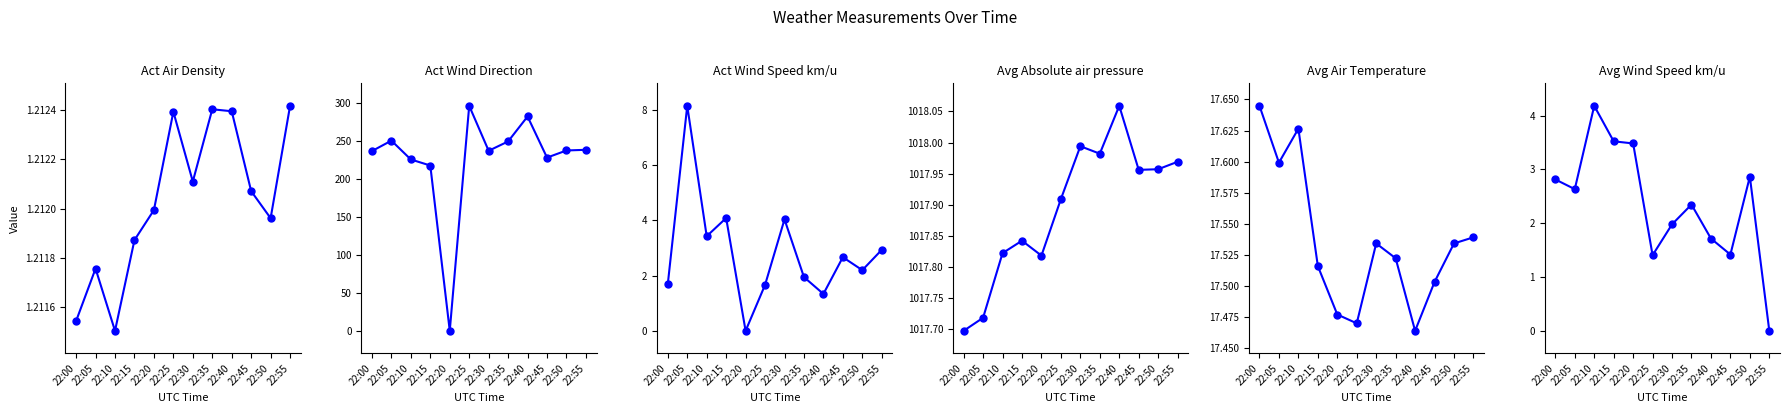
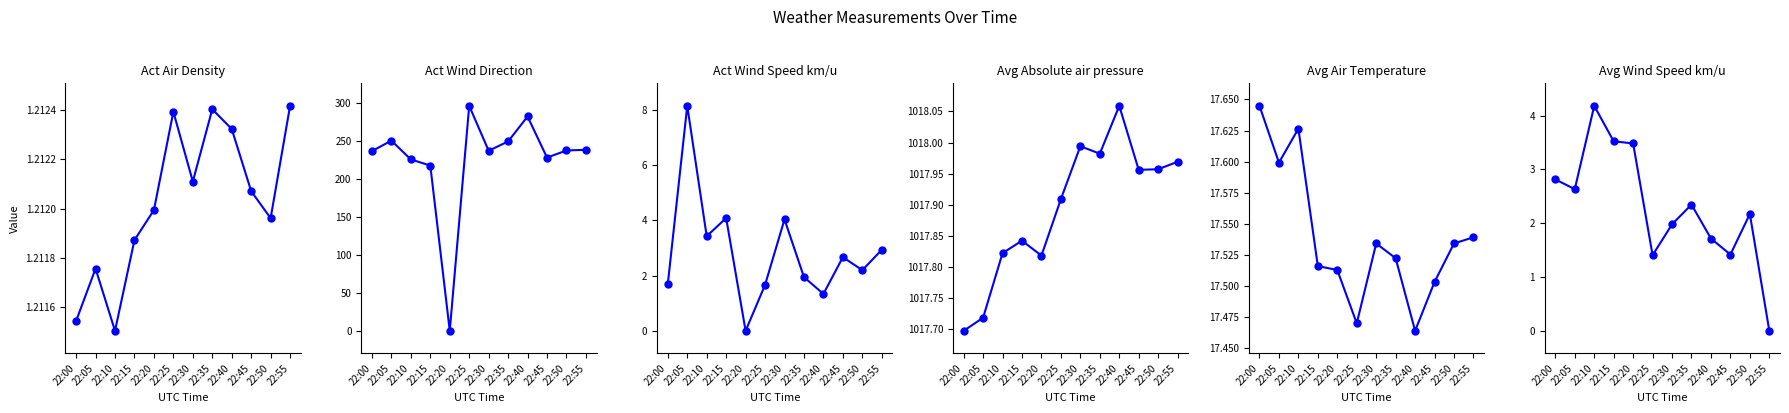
  {
    "Act Air Density": {
      "22:00": 1.21154,
      "22:05": 1.21176,
      "22:10": 1.21150,
      "22:15": 1.21187,
      "22:20": 1.21199,
      "22:25": 1.21239,
      "22:30": 1.21211,
      "22:35": 1.21240,
-     "22:40": 1.21240,
+     "22:40": 1.21232,
      "22:45": 1.21207,
      "22:50": 1.21196,
      "22:55": 1.21242
    },
    "Act Wind Direction": {
      "22:00": 240,
      "22:05": 250,
      "22:10": 230,
      "22:15": 220,
      "22:20": 0,
      "22:25": 300,
      "22:30": 240,
      "22:35": 250,
      "22:40": 280,
      "22:45": 230,
      "22:50": 240,
      "22:55": 240
    },
    "Act Wind Speed km/u": {
      "22:00": 1.7,
      "22:05": 8.1,
      "22:10": 3.4,
      "22:15": 4.1,
      "22:20": 0.0,
      "22:25": 1.7,
      "22:30": 4.0,
      "22:35": 1.9,
      "22:40": 1.3,
      "22:45": 2.7,
      "22:50": 2.2,
      "22:55": 2.9
    },
    "Avg Absolute air pressure": {
      "22:00": 1017.70,
      "22:05": 1017.72,
      "22:10": 1017.82,
      "22:15": 1017.84,
      "22:20": 1017.82,
      "22:25": 1017.91,
      "22:30": 1017.99,
      "22:35": 1017.98,
      "22:40": 1018.06,
      "22:45": 1017.96,
      "22:50": 1017.96,
      "22:55": 1017.97
    },
    "Avg Air Temperature": {
      "22:00": 17.645,
      "22:05": 17.599,
      "22:10": 17.627,
      "22:15": 17.516,
-     "22:20": 17.477,
+     "22:20": 17.513,
      "22:25": 17.470,
      "22:30": 17.534,
      "22:35": 17.522,
      "22:40": 17.464,
      "22:45": 17.503,
      "22:50": 17.534,
      "22:55": 17.539
    },
    "Avg Wind Speed km/u": {
      "22:00": 2.8,
      "22:05": 2.6,
      "22:10": 4.2,
      "22:15": 3.5,
      "22:20": 3.5,
      "22:25": 1.4,
      "22:30": 2.0,
      "22:35": 2.3,
      "22:40": 1.7,
      "22:45": 1.4,
-     "22:50": 2.9,
+     "22:50": 2.2,
      "22:55": 0.0
    }
  }
